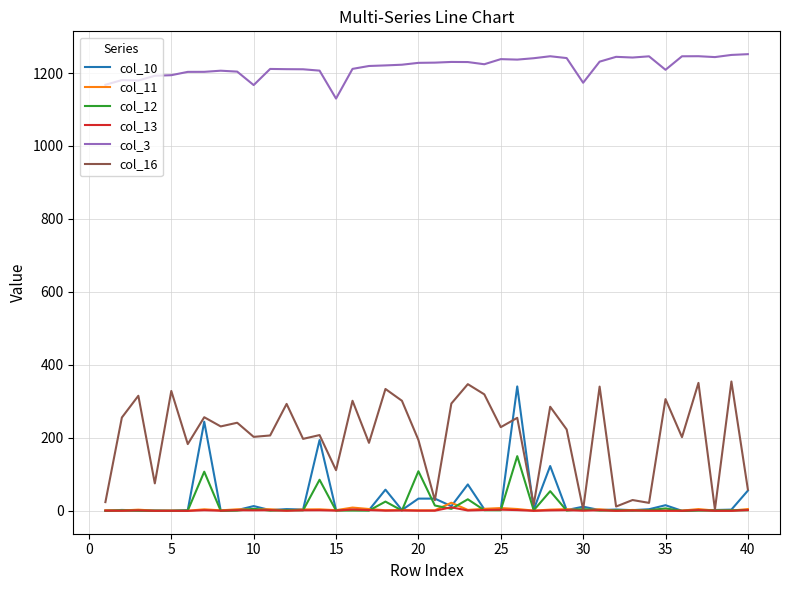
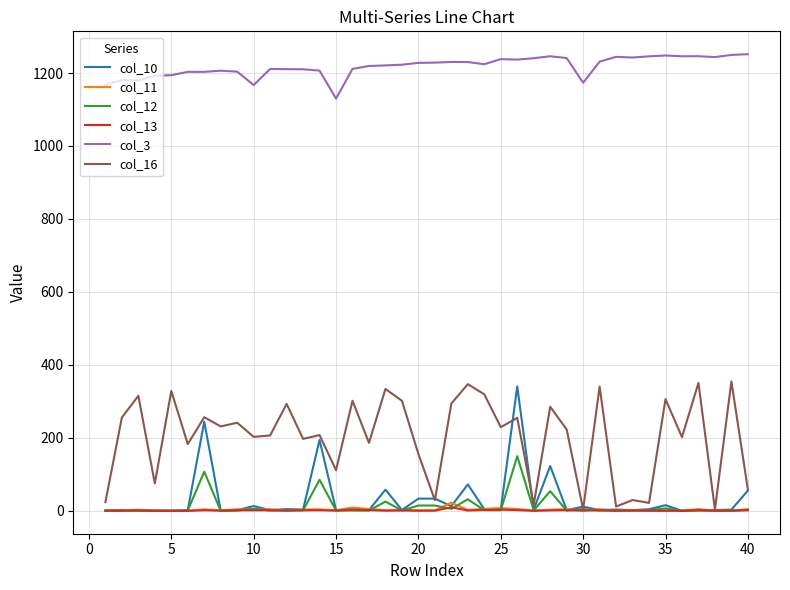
  {
    "col_10": {
      "10": 10,
      "20": 30,
      "35": 20
    },
    "col_12": {
-     "20": 110
+     "20": 10
    },
    "col_3": {
      "5": 1190,
      "10": 1170,
      "15": 1130,
      "20": 1230,
      "25": 1240,
      "30": 1170,
-     "35": 1210,
+     "35": 1250,
      "40": 1250
    },
    "col_16": {
      "5": 330,
      "10": 200,
      "15": 110,
-     "20": 190,
+     "20": 160,
      "25": 230,
      "35": 310
    }
  }
